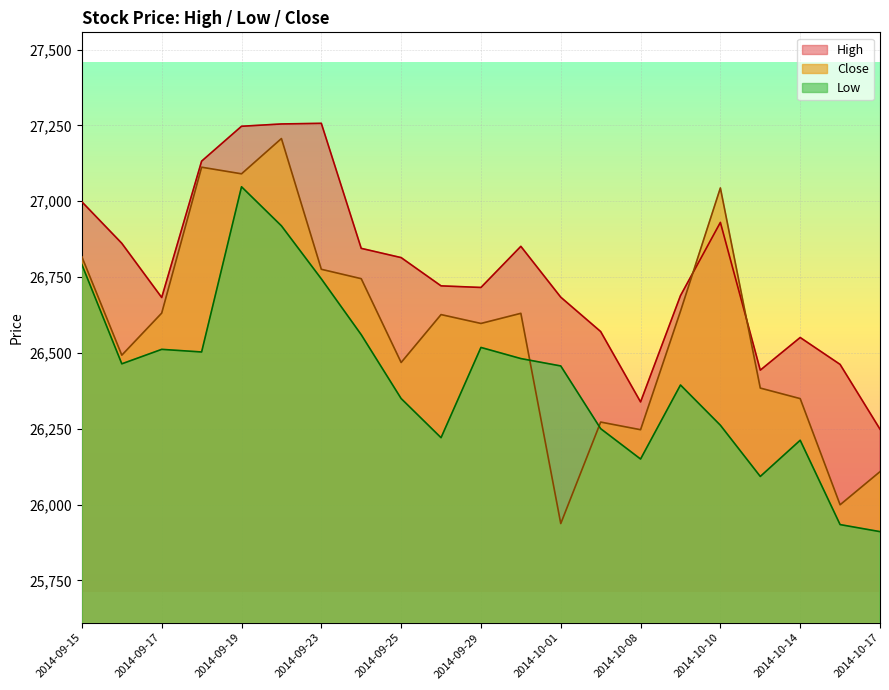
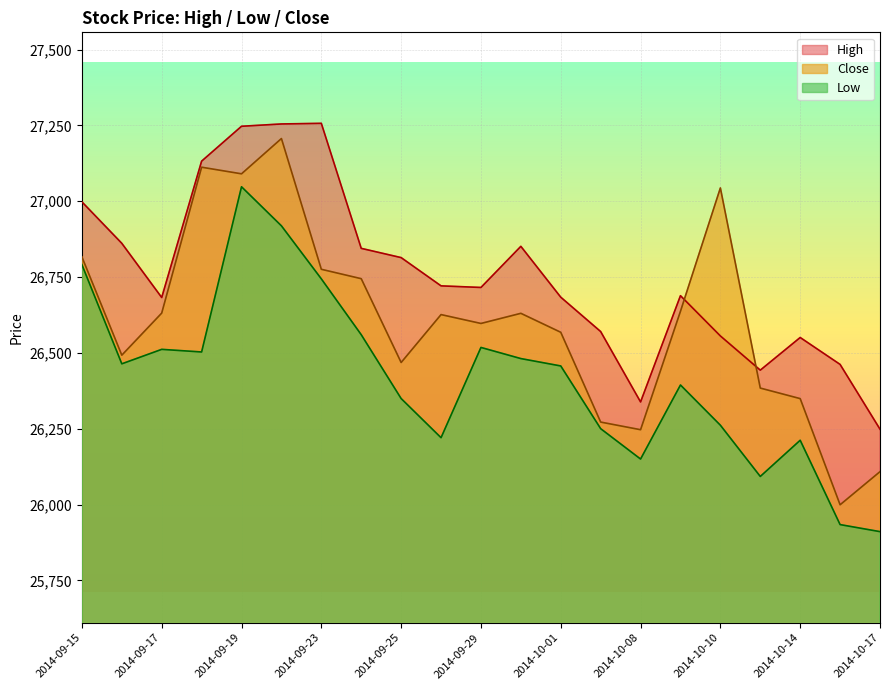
  {
    "High": {
      "2014-09-15": "27,000",
      "2014-09-17": "26,680",
      "2014-09-19": "27,250",
      "2014-09-23": "27,260",
      "2014-09-25": "26,810",
      "2014-09-29": "26,720",
      "2014-10-01": "26,680",
      "2014-10-08": "26,340",
-     "2014-10-10": "26,930",
+     "2014-10-10": "26,560",
      "2014-10-14": "26,550",
      "2014-10-17": "26,250"
    },
    "Close": {
      "2014-09-15": "26,820",
      "2014-09-17": "26,630",
      "2014-09-19": "27,090",
      "2014-09-23": "26,780",
      "2014-09-25": "26,470",
      "2014-09-29": "26,600",
-     "2014-10-01": "25,940",
+     "2014-10-01": "26,570",
      "2014-10-08": "26,250",
      "2014-10-10": "27,040",
      "2014-10-14": "26,350",
      "2014-10-17": "26,110"
    },
    "Low": {
      "2014-09-15": "26,790",
      "2014-09-17": "26,510",
      "2014-09-19": "27,050",
      "2014-09-23": "26,740",
      "2014-09-25": "26,350",
      "2014-09-29": "26,520",
      "2014-10-01": "26,460",
      "2014-10-08": "26,150",
      "2014-10-10": "26,260",
      "2014-10-14": "26,210",
      "2014-10-17": "25,910"
    }
  }
